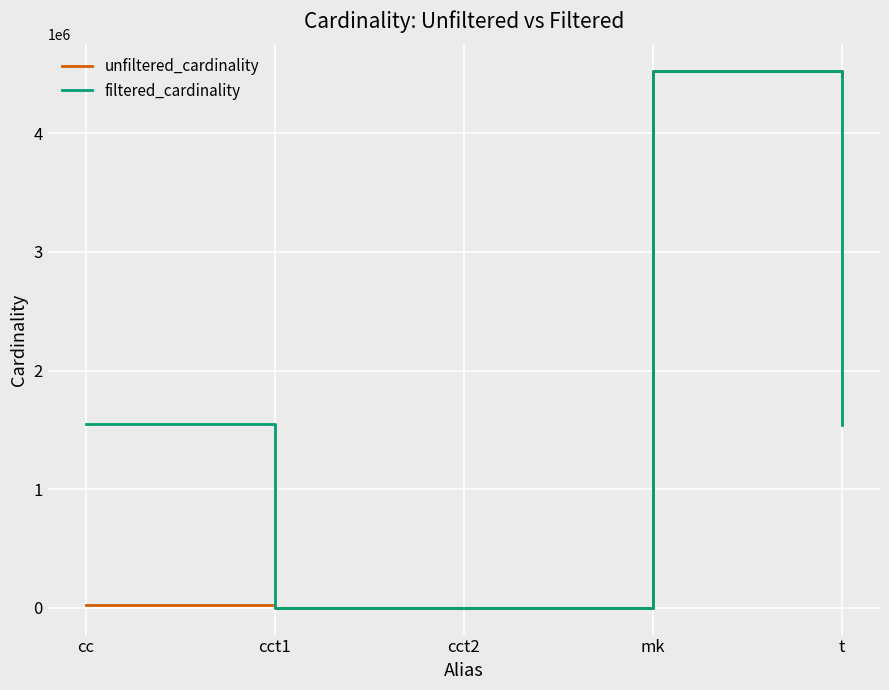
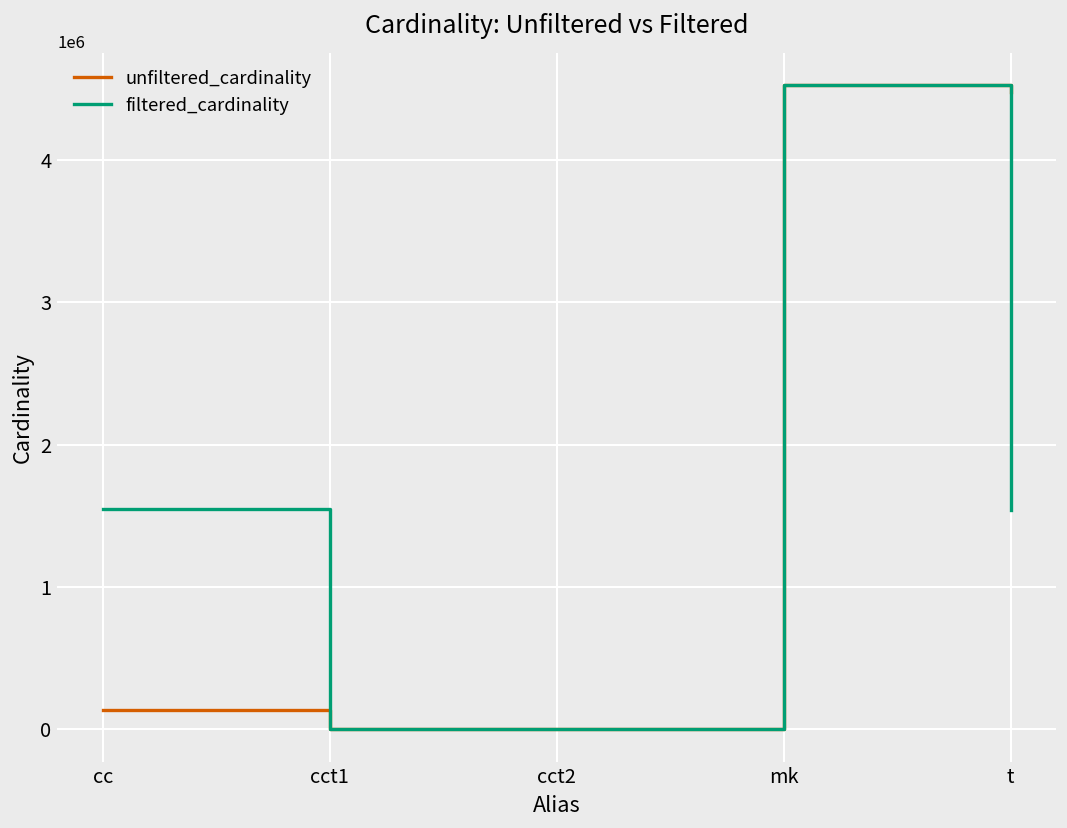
  {
    "unfiltered_cardinality": {
-     "cc": 20000,
+     "cc": 140000,
      "t": 4480000
    },
    "filtered_cardinality": {
      "cc": 1550000,
      "t": 1540000
    }
  }
